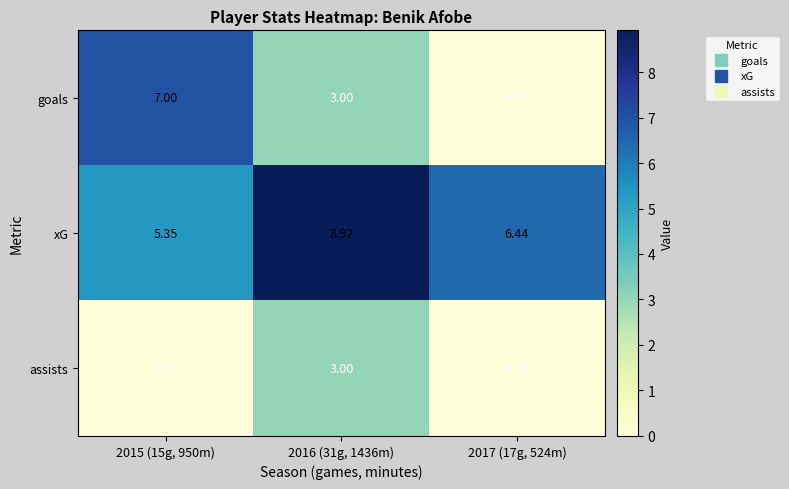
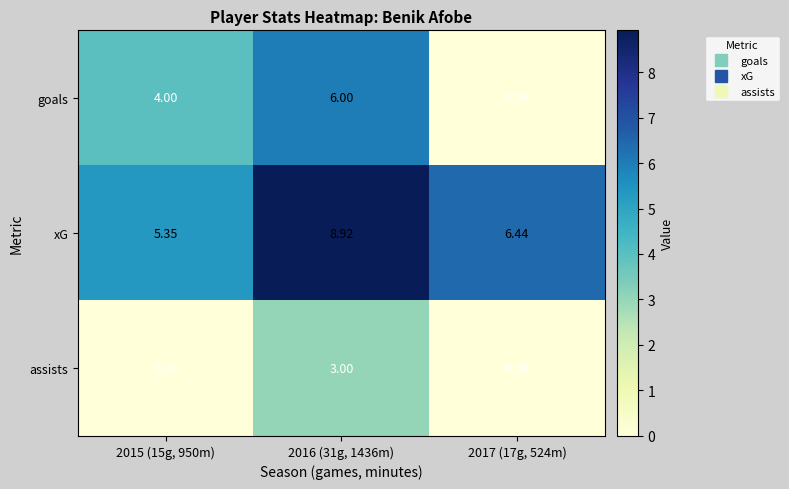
  {
    "goals": {
-     "2015 (15g, 950m)": 7.00,
-     "2016 (31g, 1436m)": 3.00
+     "2015 (15g, 950m)": 4.00,
+     "2016 (31g, 1436m)": 6.00
    },
    "xG": {
      "2015 (15g, 950m)": 5.35,
      "2016 (31g, 1436m)": 8.92,
      "2017 (17g, 524m)": 6.44
    },
    "assists": {
      "2016 (31g, 1436m)": 3.00
    }
  }
